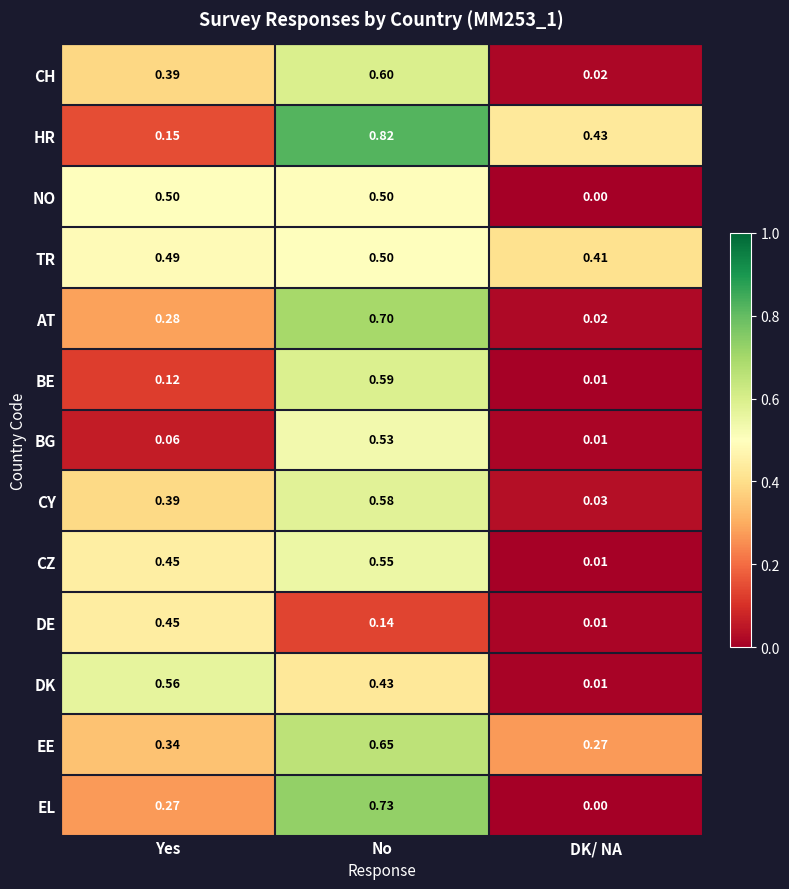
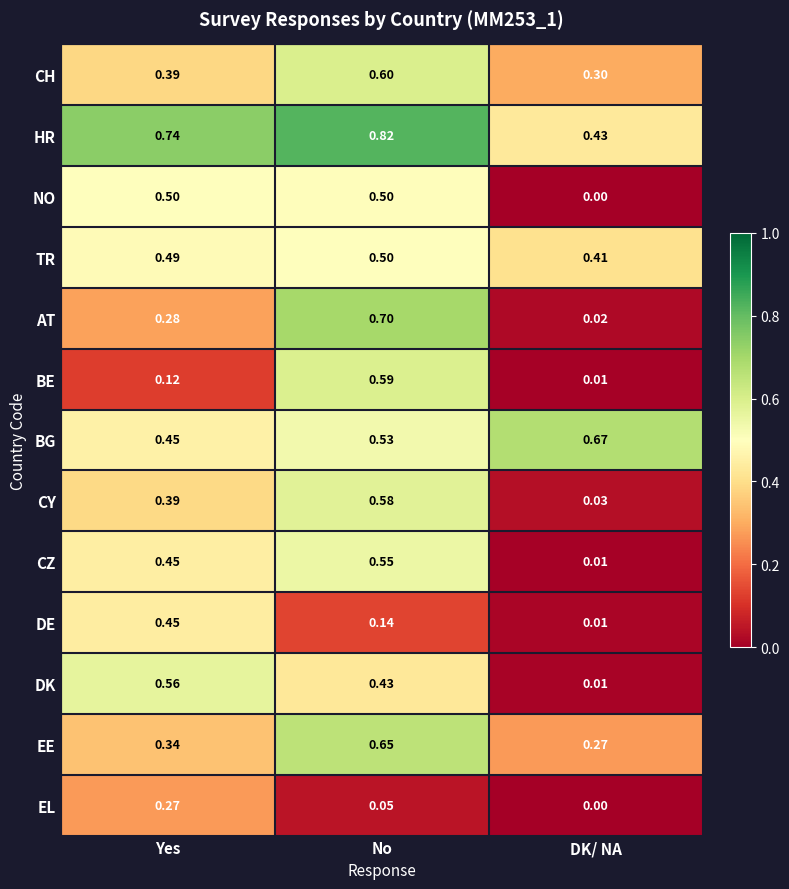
  {
    "CH": {
      "Yes": 0.39,
      "No": 0.60,
-     "DK/ NA": 0.02
+     "DK/ NA": 0.30
    },
    "HR": {
-     "Yes": 0.15,
+     "Yes": 0.74,
      "No": 0.82,
      "DK/ NA": 0.43
    },
    "NO": {
      "Yes": 0.50,
      "No": 0.50,
      "DK/ NA": 0.00
    },
    "TR": {
      "Yes": 0.49,
      "No": 0.50,
      "DK/ NA": 0.41
    },
    "AT": {
      "Yes": 0.28,
      "No": 0.70,
      "DK/ NA": 0.02
    },
    "BE": {
      "Yes": 0.12,
      "No": 0.59,
      "DK/ NA": 0.01
    },
    "BG": {
-     "Yes": 0.06,
+     "Yes": 0.45,
      "No": 0.53,
-     "DK/ NA": 0.01
+     "DK/ NA": 0.67
    },
    "CY": {
      "Yes": 0.39,
      "No": 0.58,
      "DK/ NA": 0.03
    },
    "CZ": {
      "Yes": 0.45,
      "No": 0.55,
      "DK/ NA": 0.01
    },
    "DE": {
      "Yes": 0.45,
      "No": 0.14,
      "DK/ NA": 0.01
    },
    "DK": {
      "Yes": 0.56,
      "No": 0.43,
      "DK/ NA": 0.01
    },
    "EE": {
      "Yes": 0.34,
      "No": 0.65,
      "DK/ NA": 0.27
    },
    "EL": {
      "Yes": 0.27,
-     "No": 0.73,
+     "No": 0.05,
      "DK/ NA": 0.00
    }
  }
